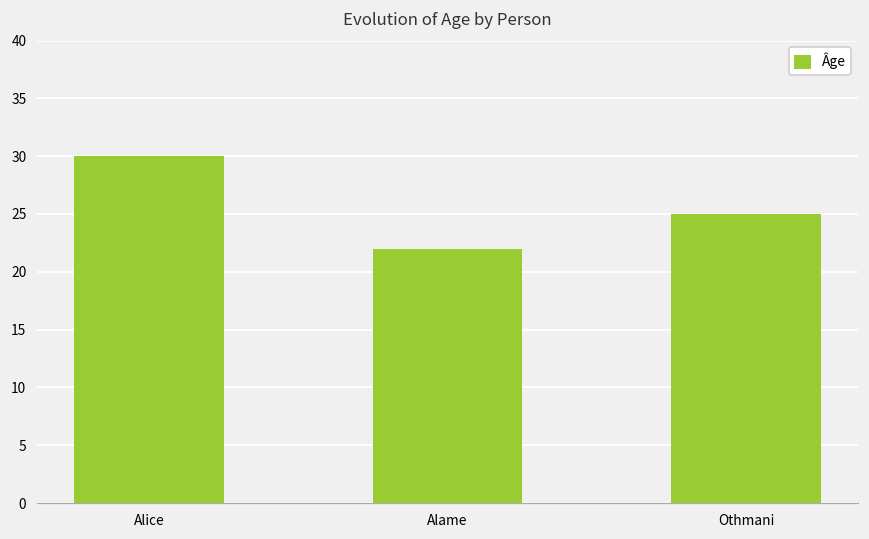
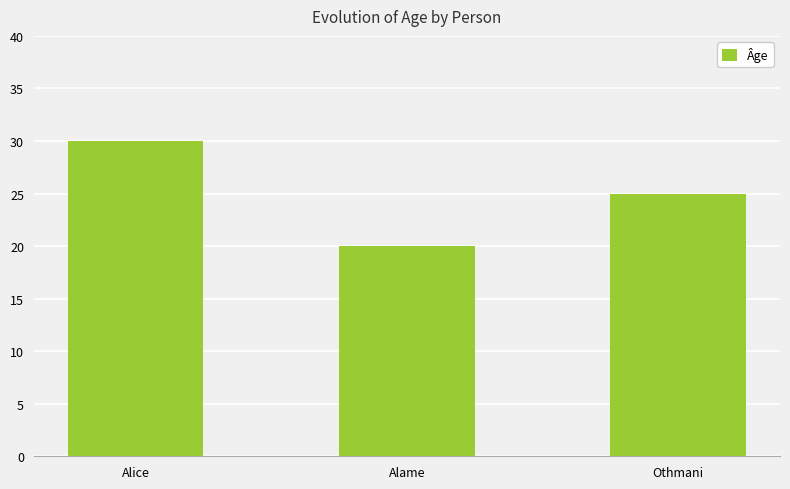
  {
    "Alice": 30,
-   "Alame": 22,
+   "Alame": 20,
    "Othmani": 25
  }
